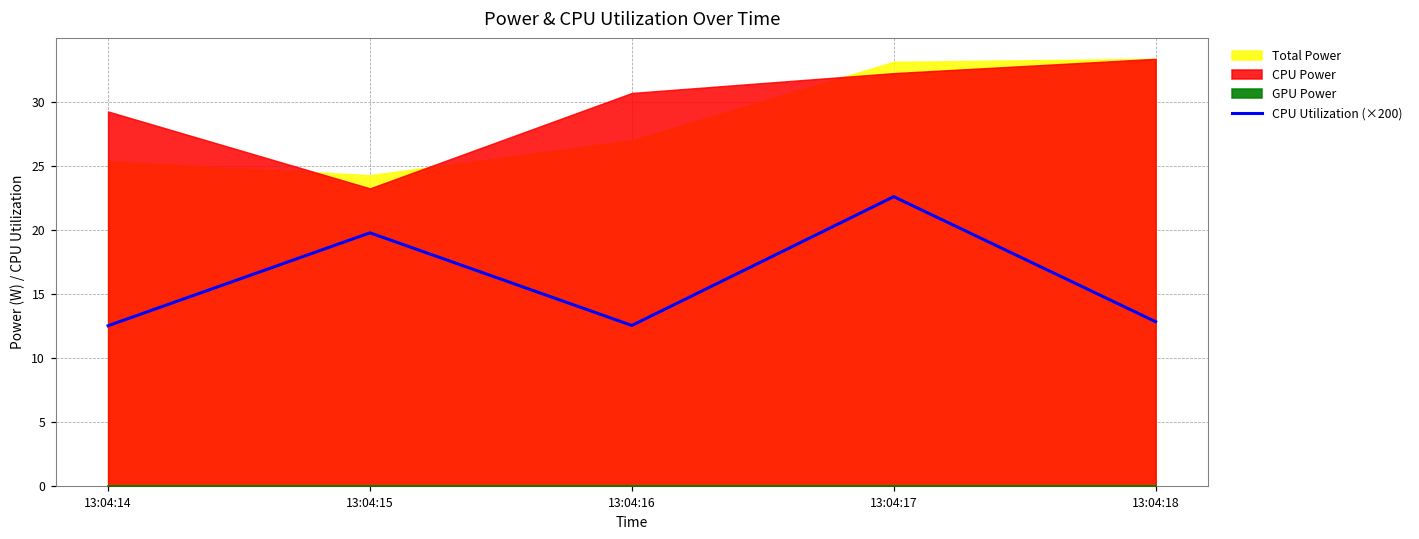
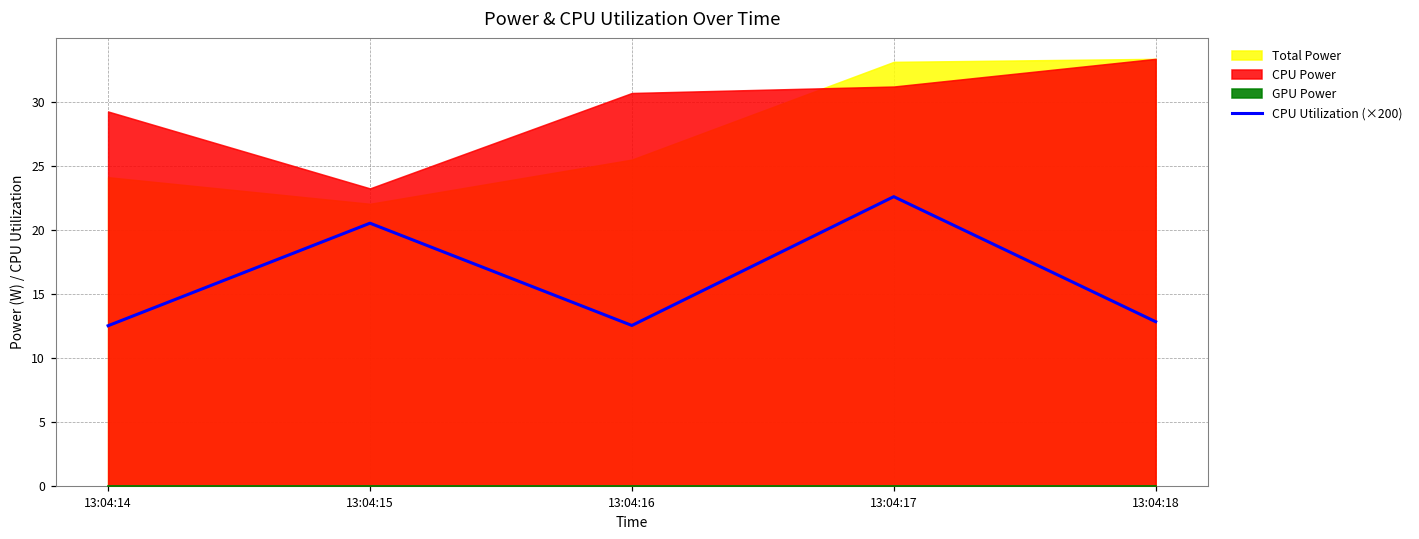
  {
    "Total Power": {
-     "13:04:14": 25.3,
-     "13:04:15": 24.2,
-     "13:04:16": 27.0,
+     "13:04:14": 24.1,
+     "13:04:15": 22.0,
+     "13:04:16": 25.5,
      "13:04:17": 33.1
    },
    "CPU Utilization (×200)": {
      "13:04:14": 12.5,
-     "13:04:15": 19.8,
+     "13:04:15": 20.5,
      "13:04:16": 12.5,
      "13:04:17": 22.6,
      "13:04:18": 12.8
    },
    "CPU Power": {
      "13:04:14": 29.2,
      "13:04:15": 23.2,
      "13:04:16": 30.7,
-     "13:04:17": 32.2
+     "13:04:17": 31.2
    },
    "GPU Power": {
      "13:04:14": 0.0,
      "13:04:15": 0.0,
      "13:04:16": 0.0,
      "13:04:17": 0.0,
      "13:04:18": 0.0
    }
  }
